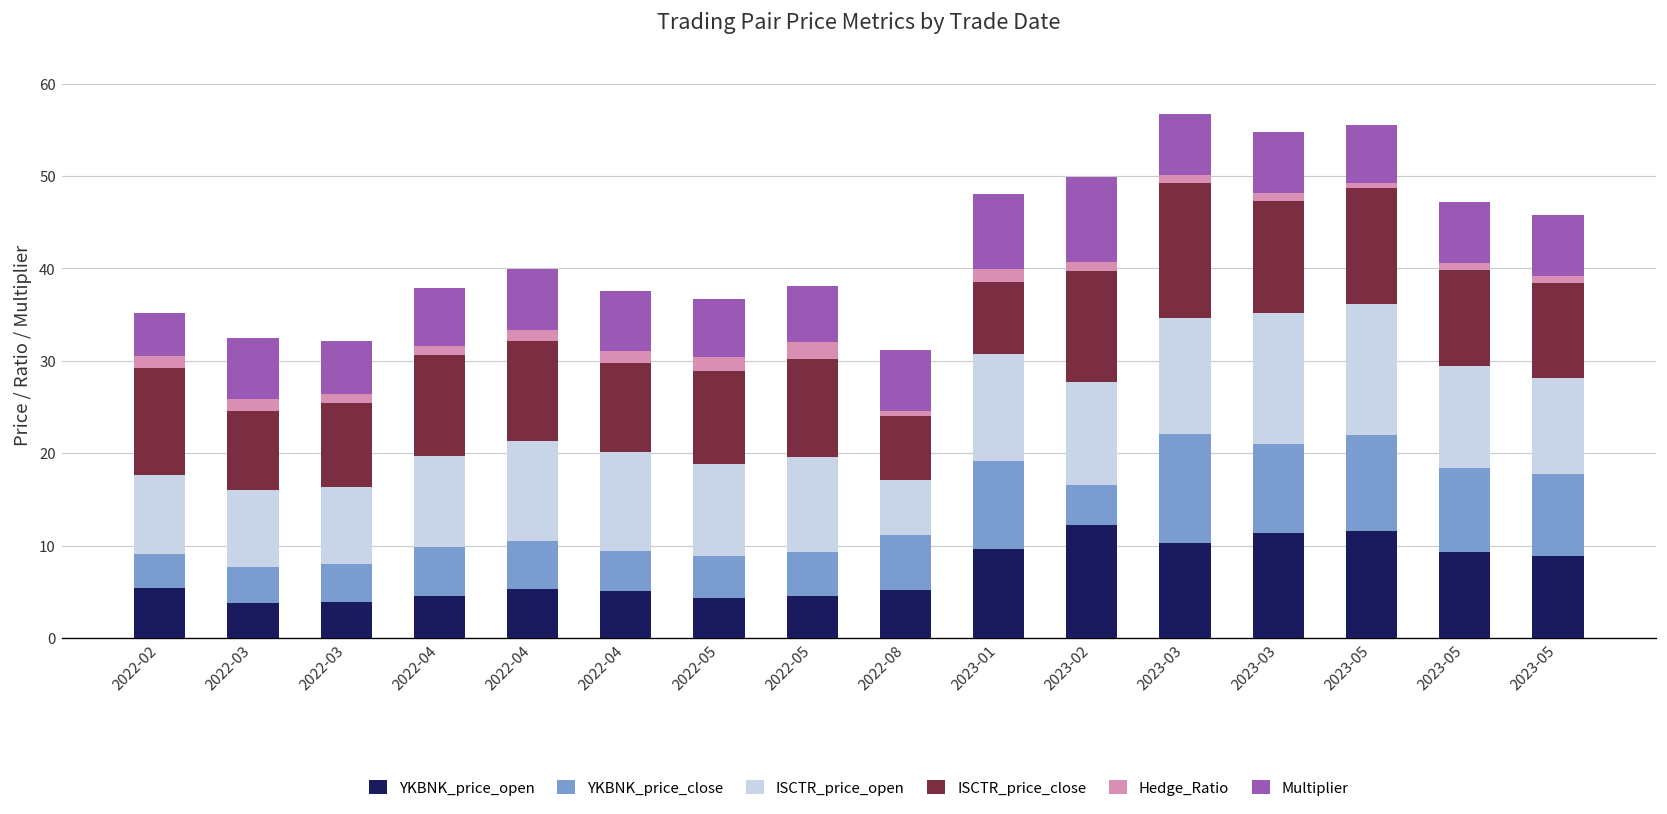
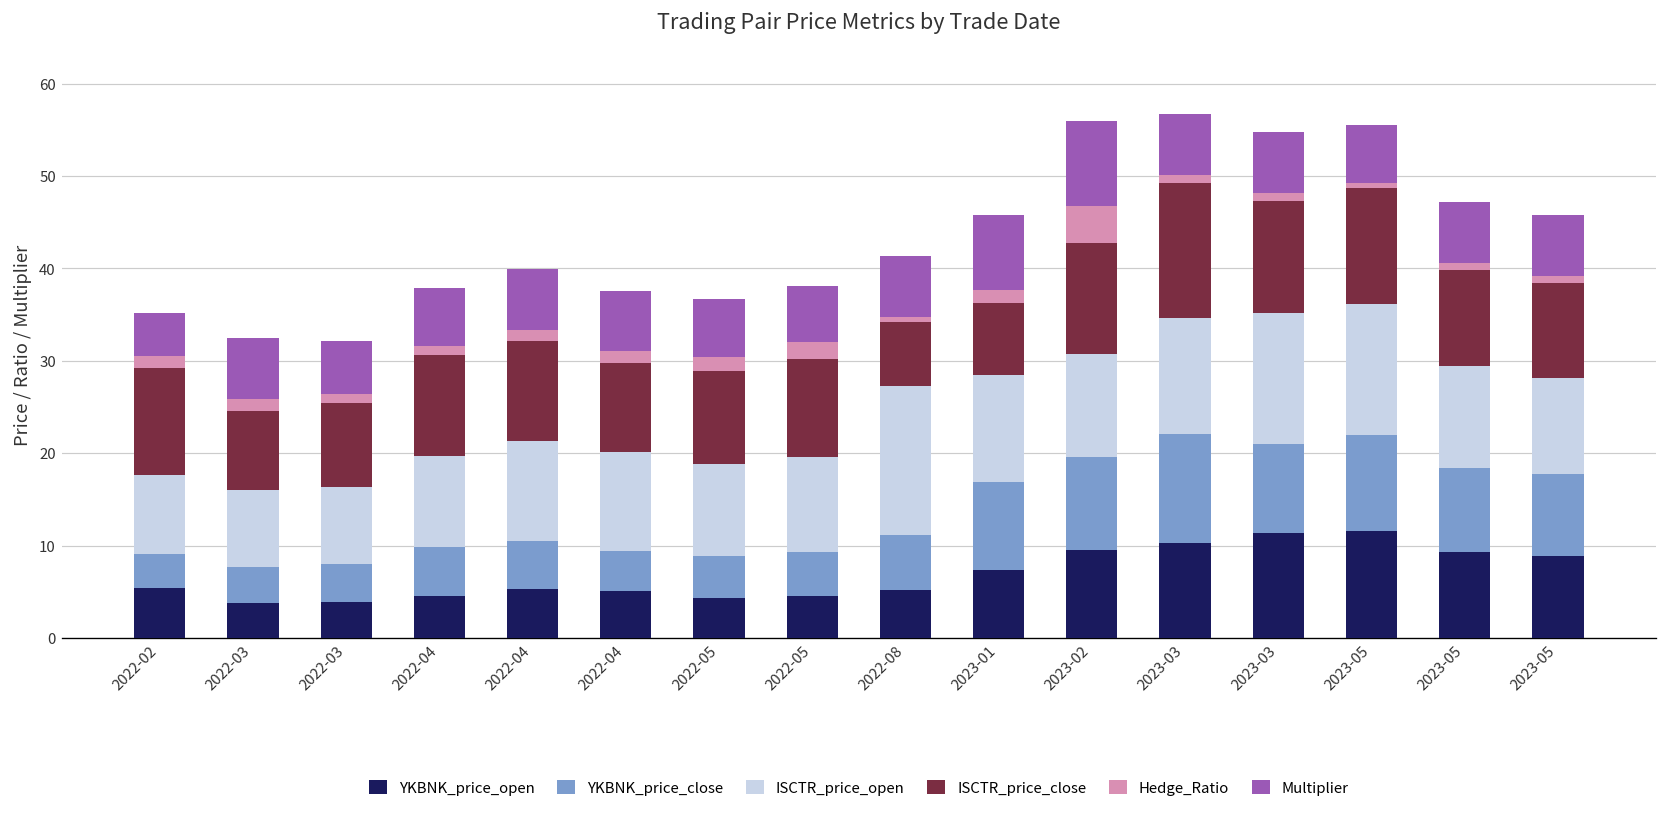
  {
    "YKBNK_price_open": {
      "2022-02": 5,
      "2022-08": 5,
-     "2023-01": 10,
-     "2023-02": 12
+     "2023-01": 7,
+     "2023-02": 9
    },
    "YKBNK_price_close": {
      "2022-02": 4,
      "2022-08": 6,
      "2023-01": 10,
-     "2023-02": 4
+     "2023-02": 10
    },
    "ISCTR_price_open": {
      "2022-02": 9,
-     "2022-08": 6,
+     "2022-08": 16,
      "2023-01": 12,
      "2023-02": 11
    },
    "ISCTR_price_close": {
      "2022-02": 12,
      "2022-08": 7,
      "2023-01": 8,
      "2023-02": 12
    },
    "Hedge_Ratio": {
      "2022-02": 1,
      "2022-08": 1,
      "2023-01": 1,
-     "2023-02": 1
+     "2023-02": 4
    },
    "Multiplier": {
      "2022-02": 5,
      "2022-08": 7,
      "2023-01": 8,
      "2023-02": 9
    }
  }
